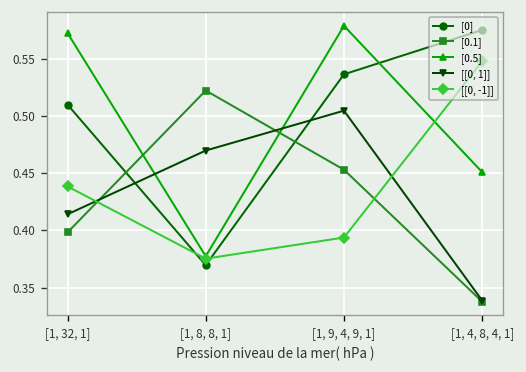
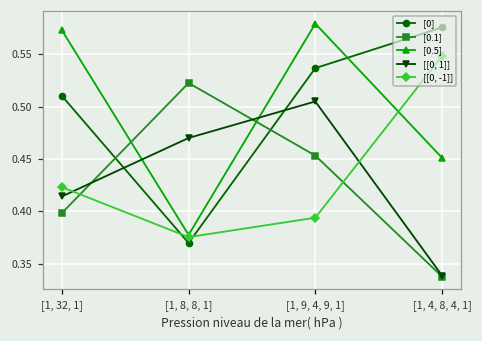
  {
    "[[0, -1]]": {
-     "[1, 32, 1]": 0.44,
+     "[1, 32, 1]": 0.42,
      "[1, 9, 4, 9, 1]": 0.39
    }
  }
